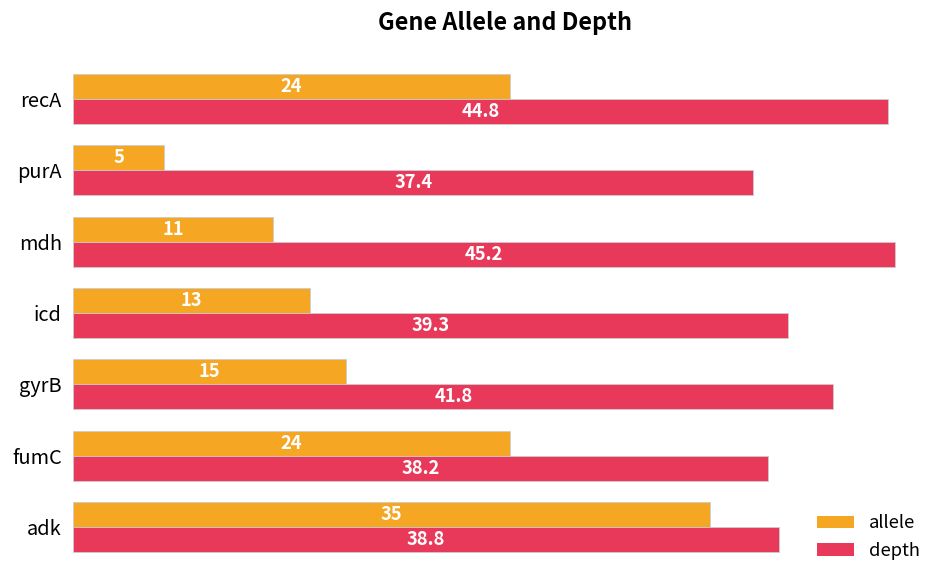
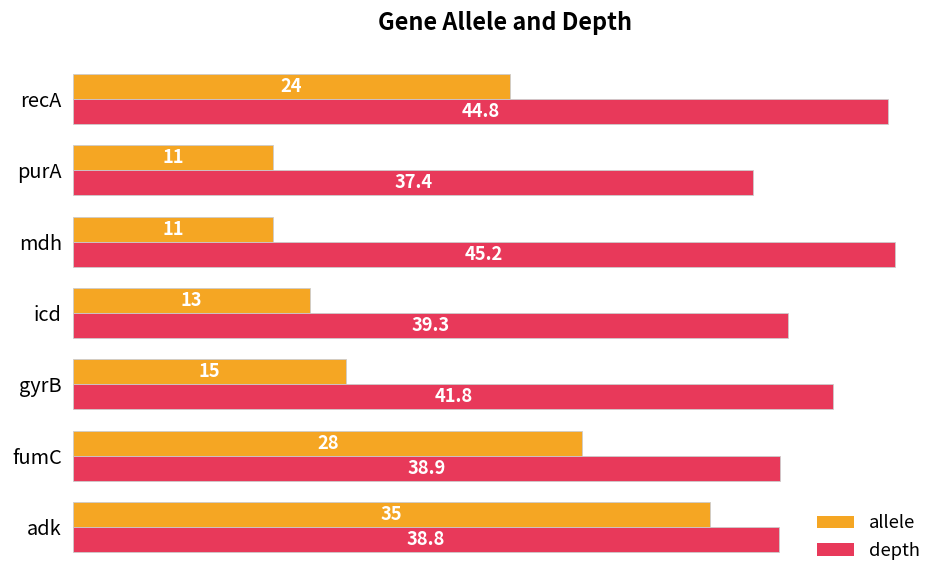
  {
    "allele": {
      "recA": 24,
-     "purA": 5,
+     "purA": 11,
      "mdh": 11,
      "icd": 13,
      "gyrB": 15,
-     "fumC": 24,
+     "fumC": 28,
      "adk": 35
    },
    "depth": {
      "recA": 44.8,
      "purA": 37.4,
      "mdh": 45.2,
      "icd": 39.3,
      "gyrB": 41.8,
-     "fumC": 38.2,
+     "fumC": 38.9,
      "adk": 38.8
    }
  }
